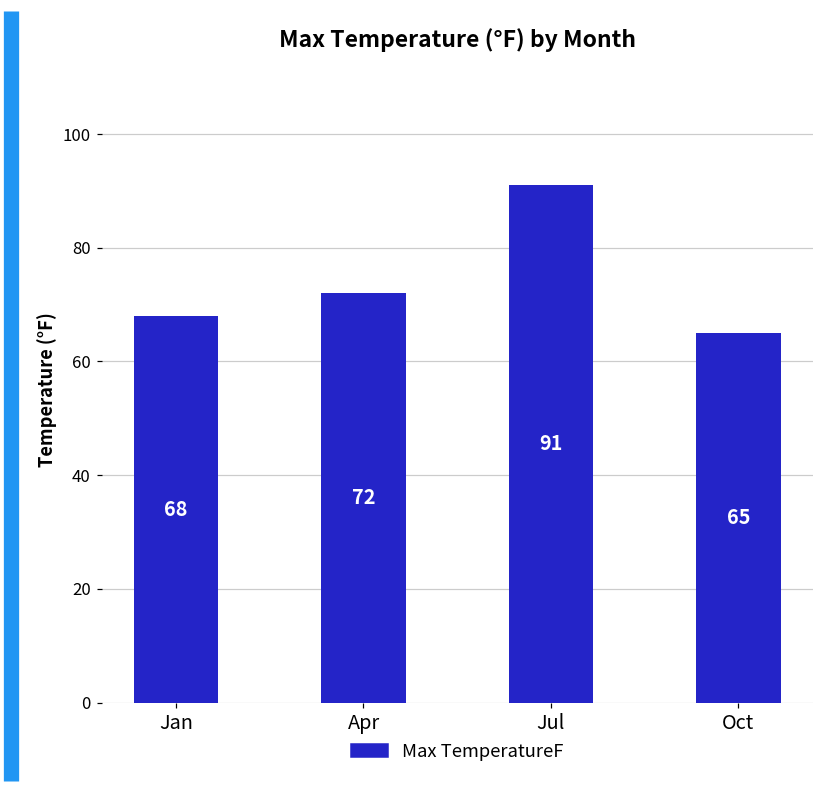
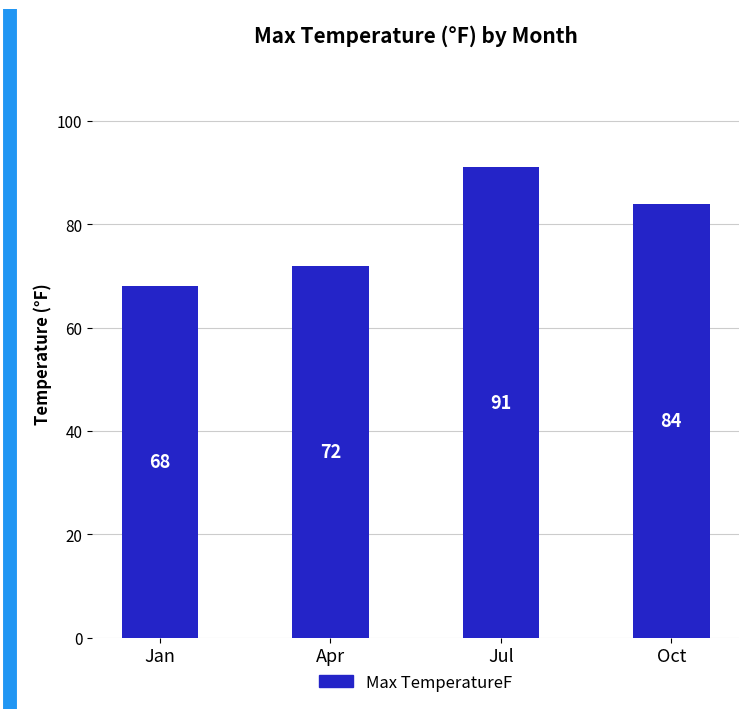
  {
    "Jan": 68,
    "Apr": 72,
    "Jul": 91,
-   "Oct": 65
+   "Oct": 84
  }
